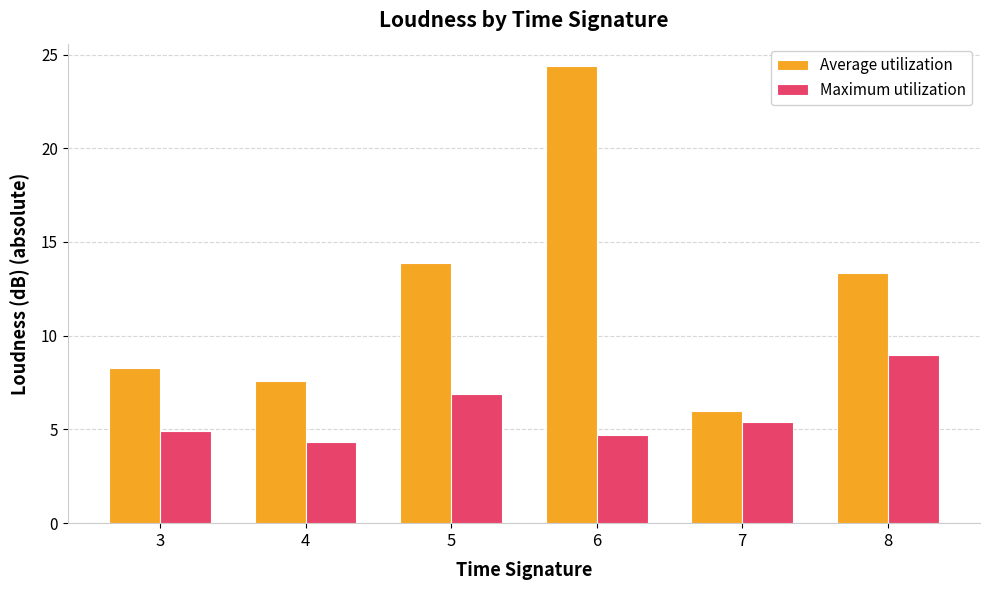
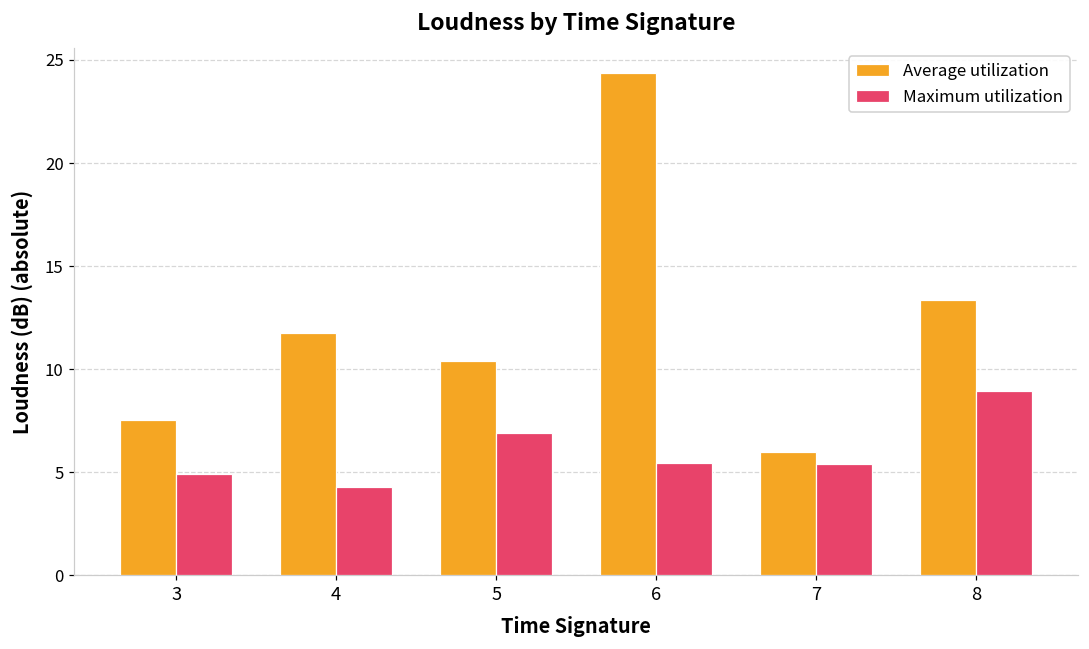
  {
    "Average utilization": {
-     "3": 8.3,
-     "4": 7.6,
-     "5": 13.9,
+     "3": 7.5,
+     "4": 11.8,
+     "5": 10.4,
      "6": 24.4,
      "7": 6.0,
      "8": 13.4
    },
    "Maximum utilization": {
      "3": 4.9,
      "4": 4.3,
      "5": 6.9,
-     "6": 4.7,
+     "6": 5.5,
      "7": 5.4,
      "8": 9.0
    }
  }
